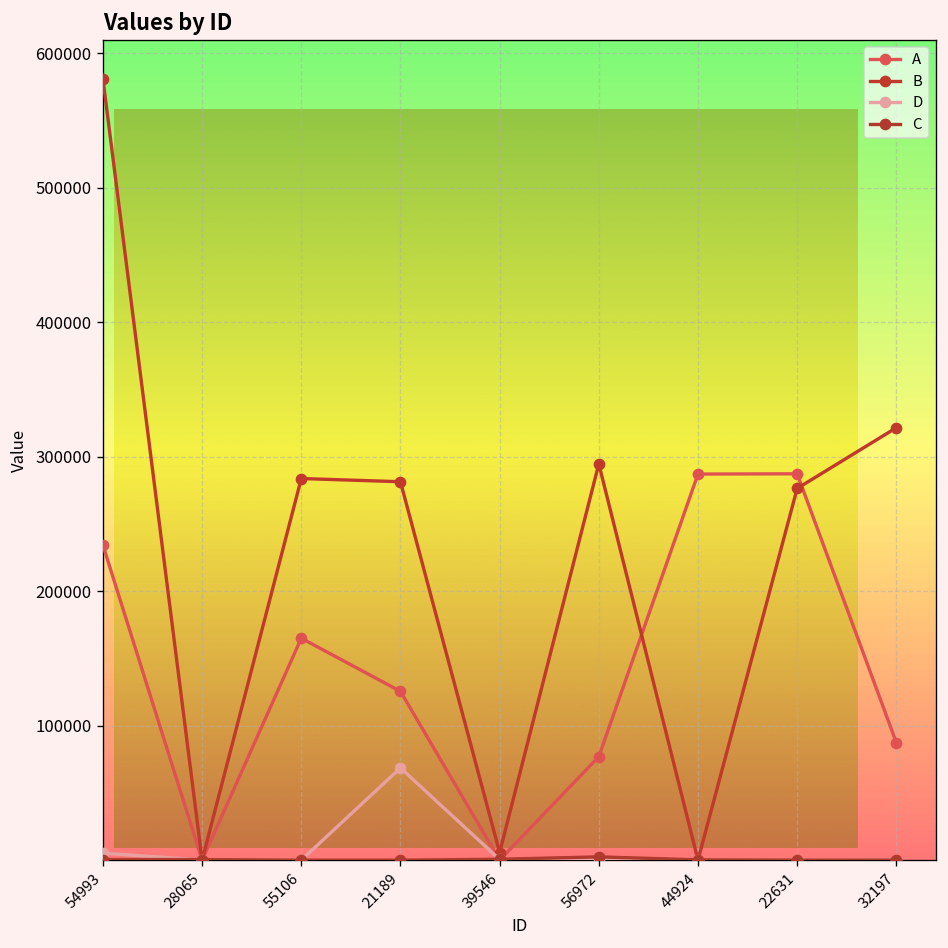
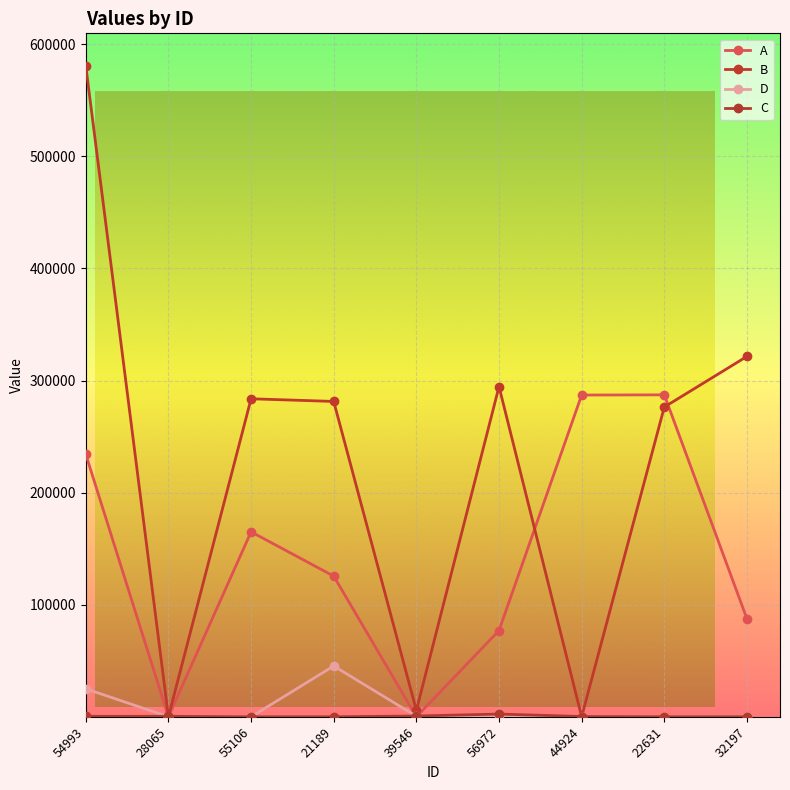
  {
    "D": {
-     "54993": 5000,
-     "21189": 69000
+     "54993": 25000,
+     "21189": 45000
    }
  }
